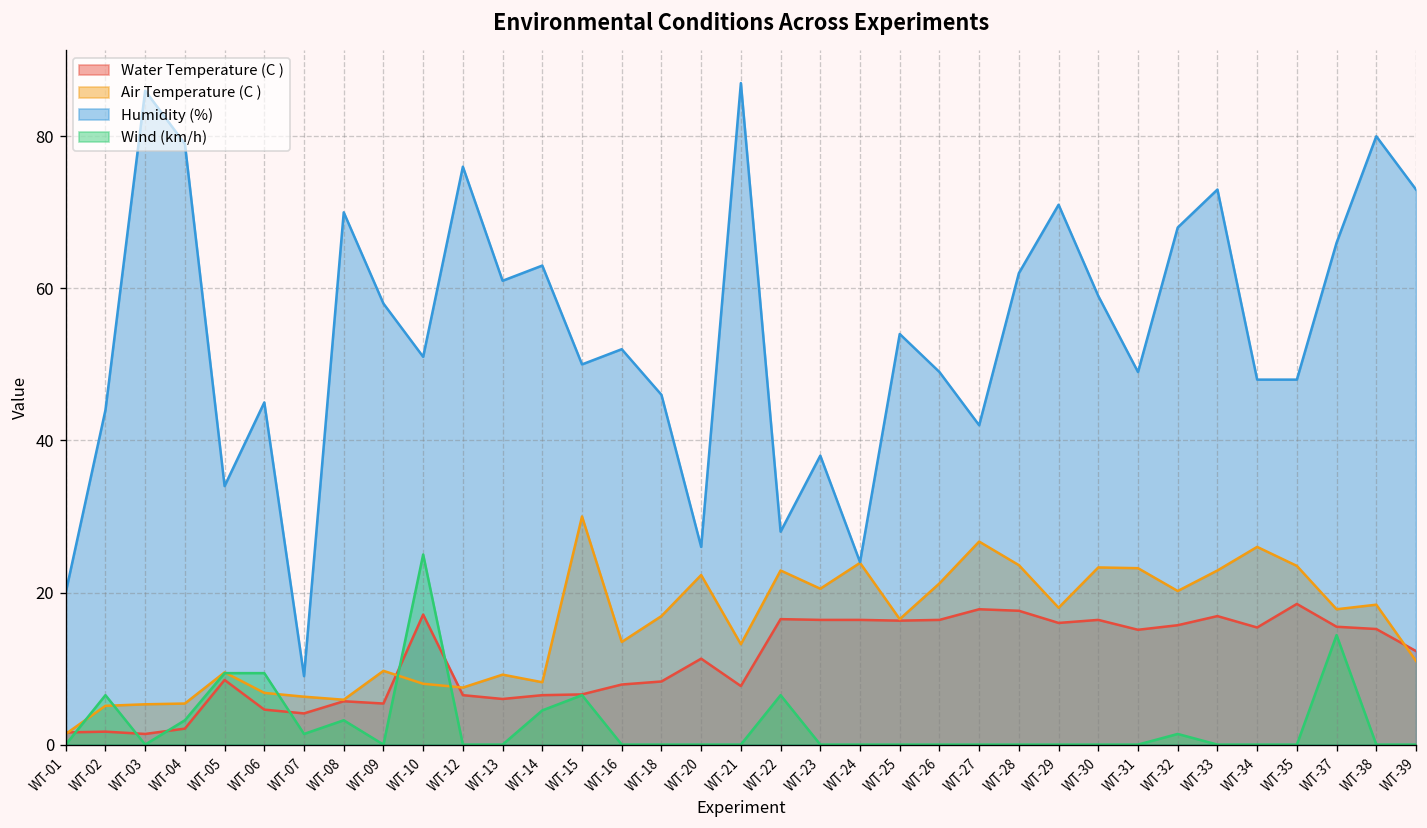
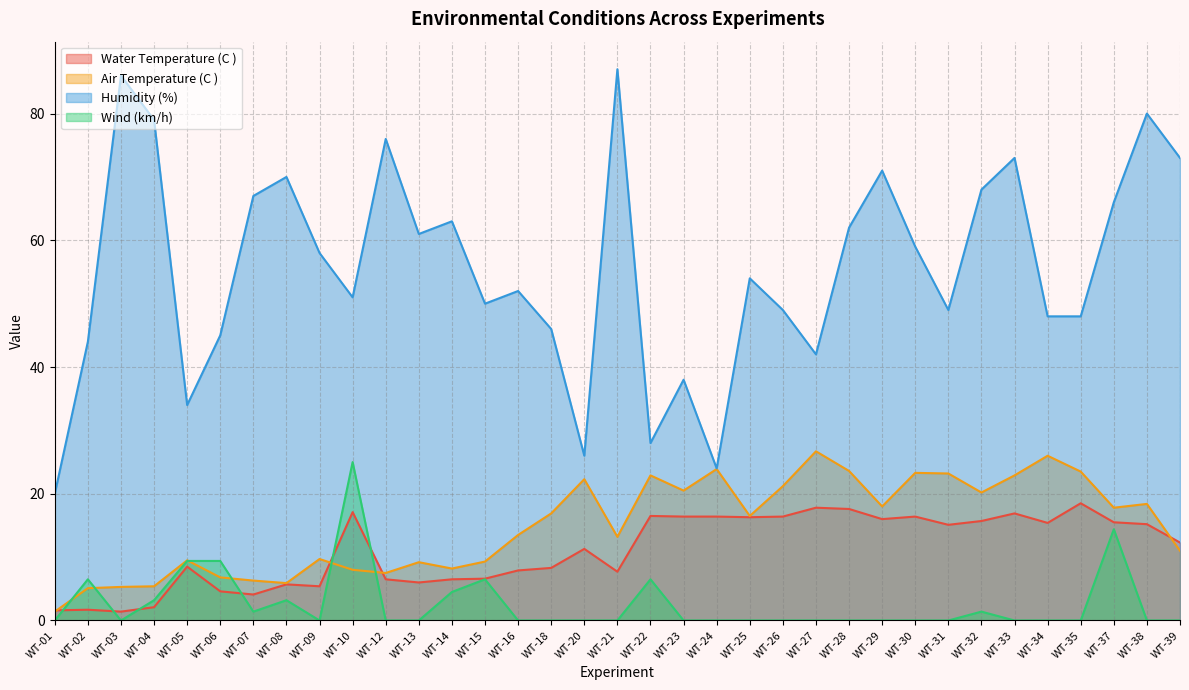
  {
    "Water Temperature (C )": {
      "WT-02": 2,
      "WT-03": 1,
      "WT-04": 2,
      "WT-05": 9,
      "WT-06": 5,
      "WT-07": 4,
      "WT-09": 5,
      "WT-10": 17,
      "WT-12": 7,
      "WT-13": 6,
      "WT-14": 7,
      "WT-16": 8,
      "WT-18": 8,
      "WT-20": 11,
      "WT-21": 8,
      "WT-22": 17,
      "WT-23": 16,
      "WT-24": 16,
      "WT-26": 16,
      "WT-27": 18,
      "WT-28": 18,
      "WT-29": 16,
      "WT-30": 16,
      "WT-31": 15,
      "WT-32": 16,
      "WT-33": 17,
      "WT-34": 15,
      "WT-35": 19,
      "WT-37": 16,
      "WT-38": 15,
      "WT-39": 12
    },
    "Air Temperature (C )": {
      "WT-02": 5,
      "WT-03": 5,
      "WT-04": 5,
      "WT-06": 7,
      "WT-07": 6,
      "WT-09": 10,
      "WT-10": 8,
      "WT-12": 8,
      "WT-13": 9,
      "WT-14": 8,
-     "WT-15": 30,
+     "WT-15": 9,
      "WT-16": 14,
      "WT-18": 17,
      "WT-20": 22,
      "WT-21": 13,
      "WT-22": 23,
      "WT-23": 21,
      "WT-26": 21,
      "WT-27": 27,
      "WT-28": 24,
      "WT-29": 18,
      "WT-30": 23,
      "WT-31": 23,
      "WT-32": 20,
      "WT-33": 23,
      "WT-34": 26,
      "WT-35": 24,
      "WT-37": 18,
      "WT-38": 18,
      "WT-39": 11
    },
    "Humidity (%)": {
      "WT-01": 20,
      "WT-02": 44,
      "WT-05": 34,
      "WT-06": 45,
-     "WT-07": 9,
+     "WT-07": 67,
      "WT-08": 70,
      "WT-09": 58,
      "WT-10": 51,
      "WT-12": 76,
      "WT-13": 61,
      "WT-14": 63,
      "WT-15": 50,
      "WT-16": 52,
      "WT-18": 46,
      "WT-20": 26,
      "WT-21": 87,
      "WT-22": 28,
      "WT-23": 38,
      "WT-25": 54,
      "WT-26": 49,
      "WT-27": 42,
      "WT-28": 62,
      "WT-29": 71,
      "WT-30": 59,
      "WT-31": 49,
      "WT-32": 68,
      "WT-33": 73,
      "WT-34": 48,
      "WT-35": 48,
      "WT-37": 66,
      "WT-38": 80,
      "WT-39": 73
    },
    "Wind (km/h)": {
      "WT-01": 0,
      "WT-02": 7,
      "WT-03": 0,
      "WT-04": 3,
      "WT-06": 9,
      "WT-07": 1,
      "WT-08": 3,
      "WT-09": 0,
      "WT-10": 25,
      "WT-12": 0,
      "WT-13": 0,
      "WT-14": 5,
      "WT-16": 0,
      "WT-18": 0,
      "WT-20": 0,
      "WT-21": 0,
      "WT-22": 7,
      "WT-23": 0,
      "WT-24": 0,
      "WT-25": 0,
      "WT-26": 0,
      "WT-27": 0,
      "WT-28": 0,
      "WT-29": 0,
      "WT-30": 0,
      "WT-31": 0,
      "WT-32": 1,
      "WT-33": 0,
      "WT-34": 0,
      "WT-35": 0,
      "WT-37": 14,
      "WT-38": 0,
      "WT-39": 0
    }
  }
